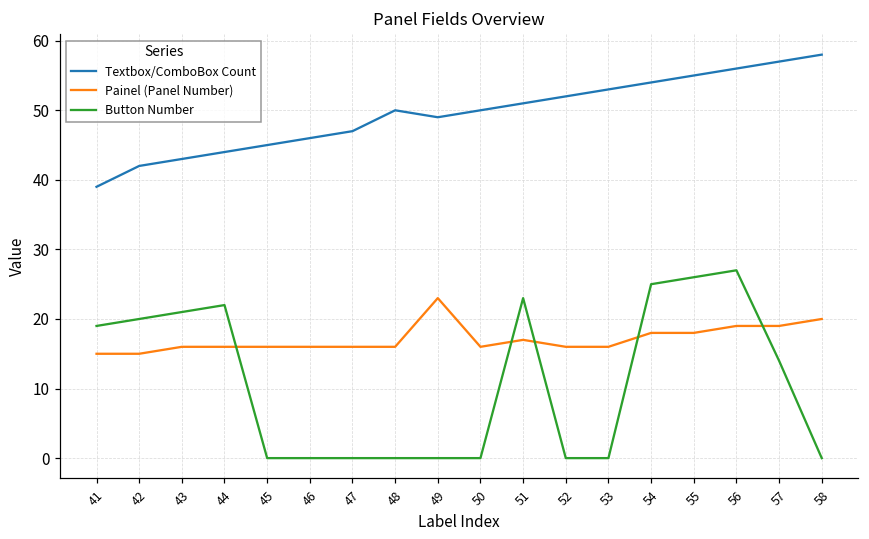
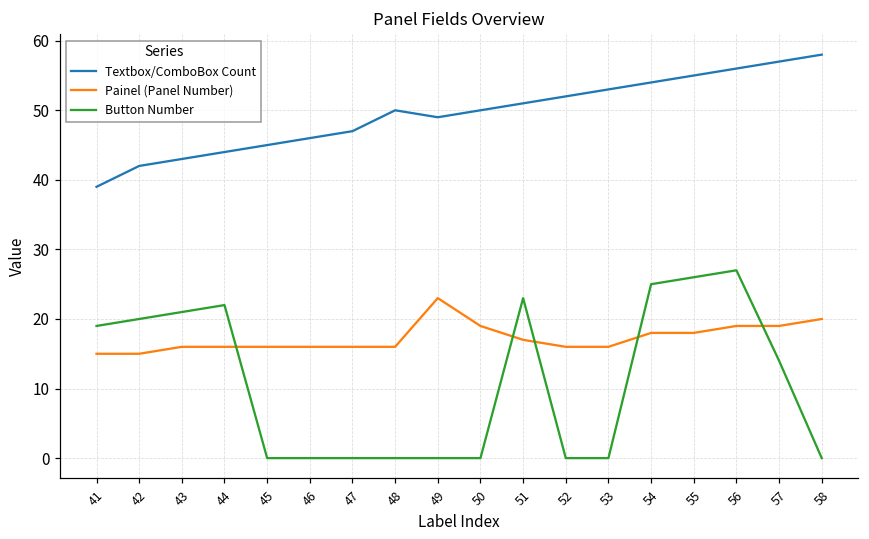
  {
    "Textbox/ComboBox Count": {
      "41": 39,
      "42": 42,
      "43": 43,
      "44": 44,
      "45": 45,
      "46": 46,
      "47": 47,
      "48": 50,
      "49": 49,
      "50": 50,
      "51": 51,
      "52": 52,
      "53": 53,
      "54": 54,
      "55": 55,
      "56": 56,
      "57": 57,
      "58": 58
    },
    "Painel (Panel Number)": {
      "41": 15,
      "42": 15,
      "43": 16,
      "44": 16,
      "45": 16,
      "46": 16,
      "47": 16,
      "48": 16,
      "49": 23,
-     "50": 16,
+     "50": 19,
      "51": 17,
      "52": 16,
      "53": 16,
      "54": 18,
      "55": 18,
      "56": 19,
      "57": 19,
      "58": 20
    },
    "Button Number": {
      "41": 19,
      "42": 20,
      "43": 21,
      "44": 22,
      "45": 0,
      "46": 0,
      "47": 0,
      "48": 0,
      "49": 0,
      "50": 0,
      "51": 23,
      "52": 0,
      "53": 0,
      "54": 25,
      "55": 26,
      "56": 27,
      "57": 14,
      "58": 0
    }
  }
